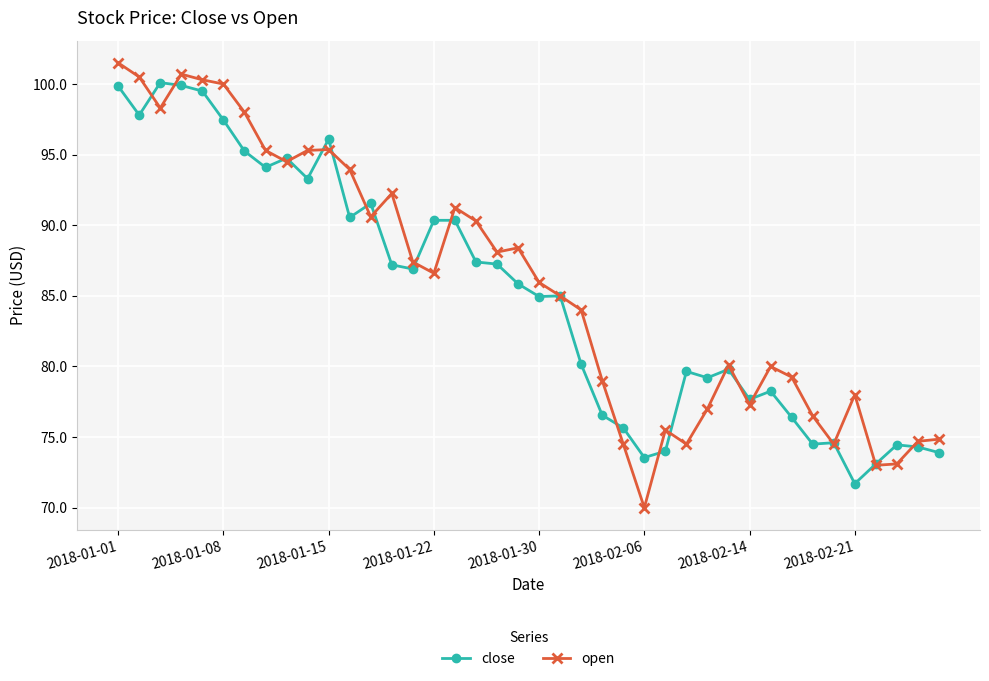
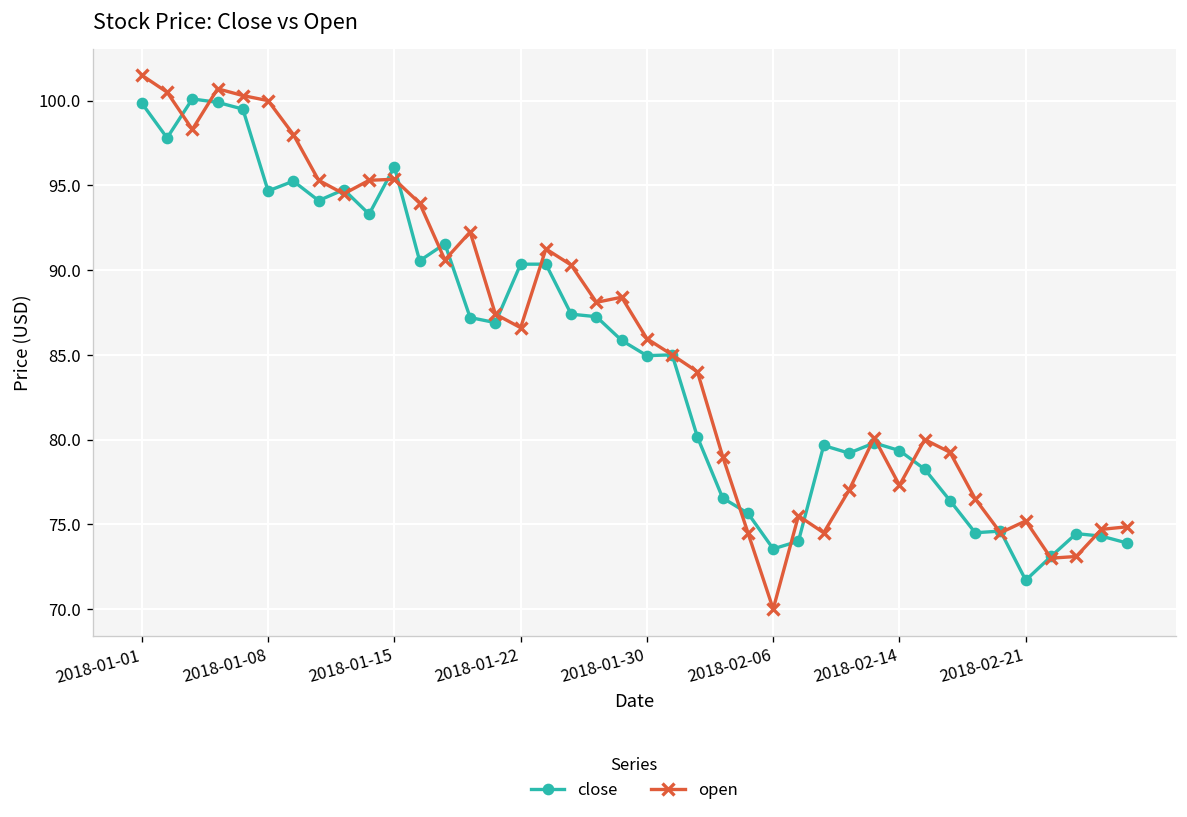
  {
    "close": {
      "2018-01-01": 99.9,
-     "2018-01-08": 97.5,
+     "2018-01-08": 94.7,
      "2018-01-15": 96.1,
      "2018-01-22": 90.4,
      "2018-01-30": 85.0,
      "2018-02-06": 73.6,
-     "2018-02-14": 77.7,
+     "2018-02-14": 79.4,
      "2018-02-21": 71.7
    },
    "open": {
      "2018-01-01": 101.5,
      "2018-01-08": 100.0,
      "2018-01-15": 95.4,
      "2018-01-22": 86.6,
      "2018-01-30": 86.0,
      "2018-02-06": 70.0,
      "2018-02-14": 77.3,
-     "2018-02-21": 78.0
+     "2018-02-21": 75.2
    }
  }
